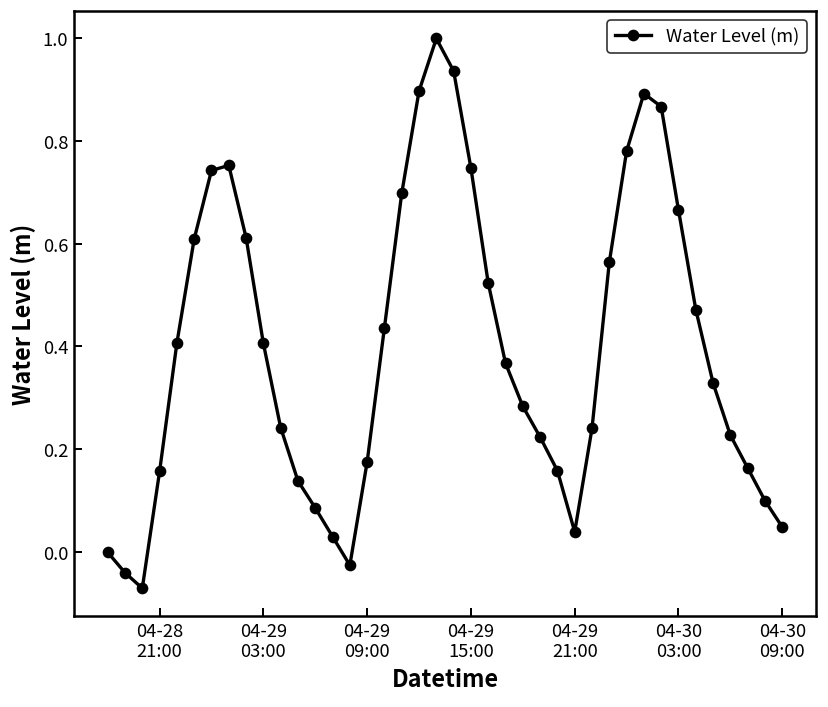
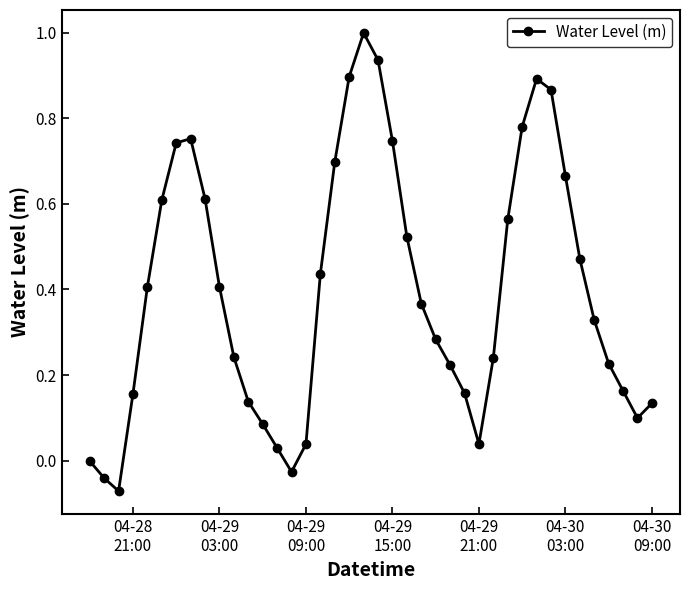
  {
    "04-28 21:00": 0.16,
    "04-29 03:00": 0.41,
-   "04-29 09:00": 0.17,
+   "04-29 09:00": 0.04,
    "04-29 15:00": 0.75,
    "04-29 21:00": 0.04,
    "04-30 03:00": 0.67,
-   "04-30 09:00": 0.05
+   "04-30 09:00": 0.13
  }
